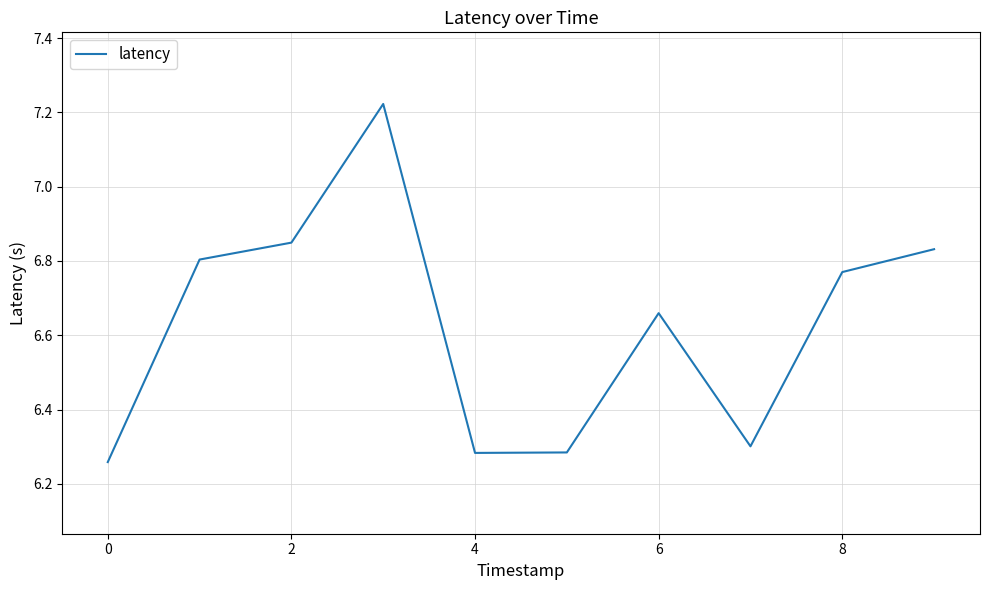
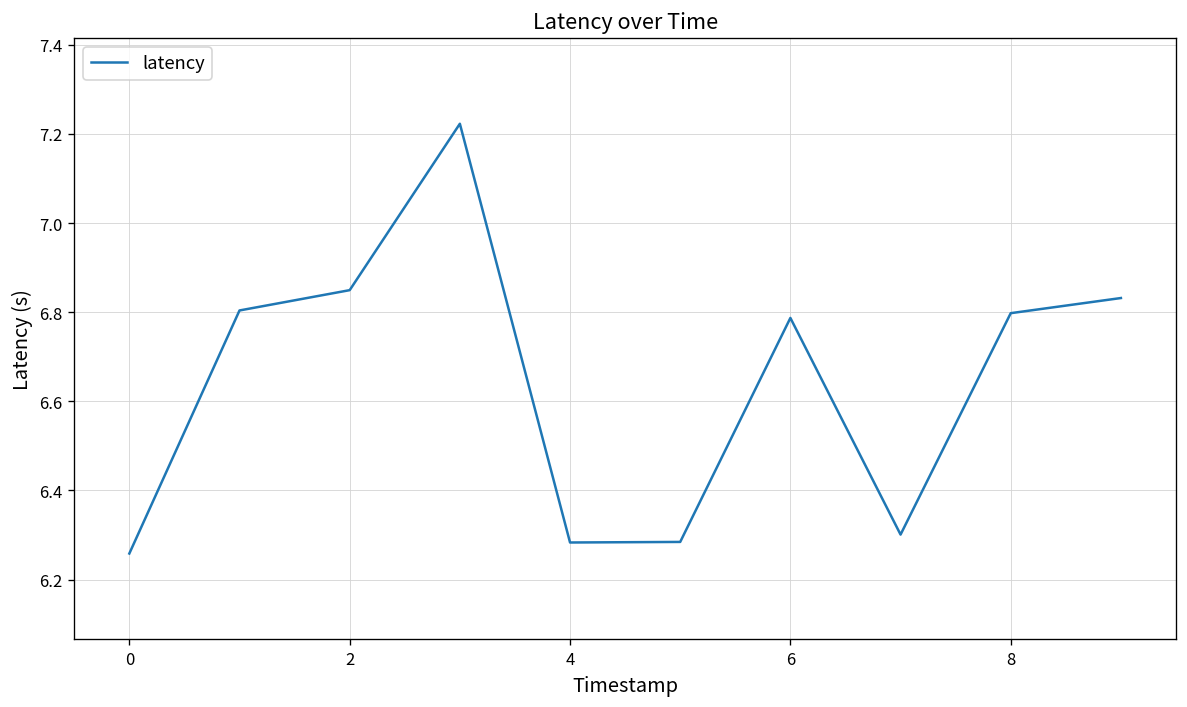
  {
    "0": 6.26,
    "2": 6.85,
    "4": 6.28,
-   "6": 6.66,
-   "8": 6.77
+   "6": 6.79,
+   "8": 6.80
  }
